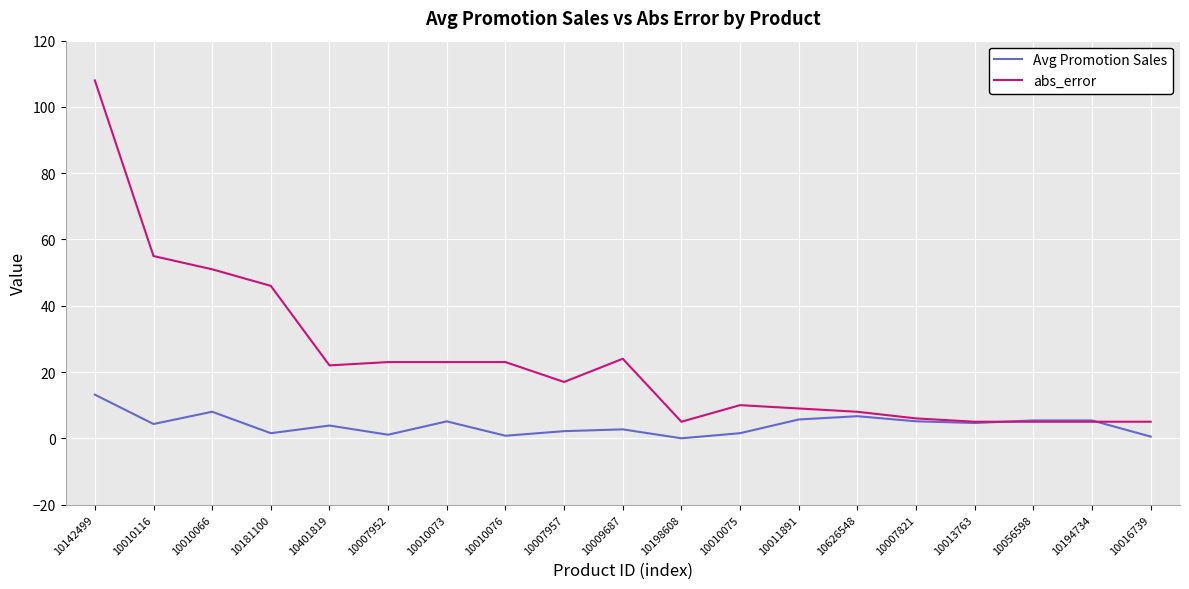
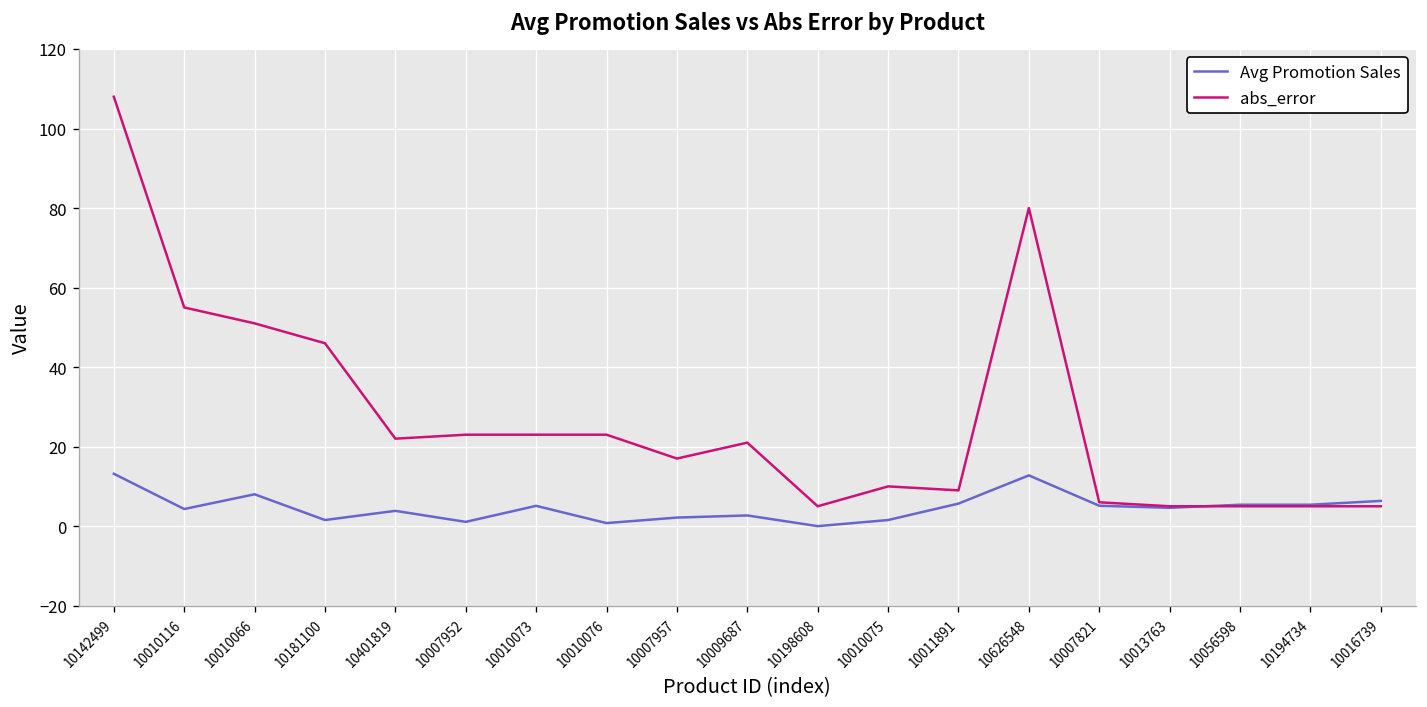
  {
    "Avg Promotion Sales": {
      "10142499": 13,
      "10010116": 4,
      "10010066": 8,
      "10181100": 2,
      "10401819": 4,
      "10007952": 1,
      "10010073": 5,
      "10010076": 1,
      "10007957": 2,
      "10009687": 3,
      "10198608": 0,
      "10010075": 2,
      "10011891": 6,
-     "10626548": 7,
+     "10626548": 13,
      "10007821": 5,
-     "10016739": 1
+     "10016739": 6
    },
    "abs_error": {
      "10142499": 108,
      "10010116": 55,
      "10010066": 51,
      "10181100": 46,
      "10401819": 22,
      "10007952": 23,
      "10010073": 23,
      "10010076": 23,
      "10007957": 17,
-     "10009687": 24,
+     "10009687": 21,
      "10198608": 5,
      "10010075": 10,
      "10011891": 9,
-     "10626548": 8,
+     "10626548": 80,
      "10007821": 6,
      "10016739": 5
    }
  }
